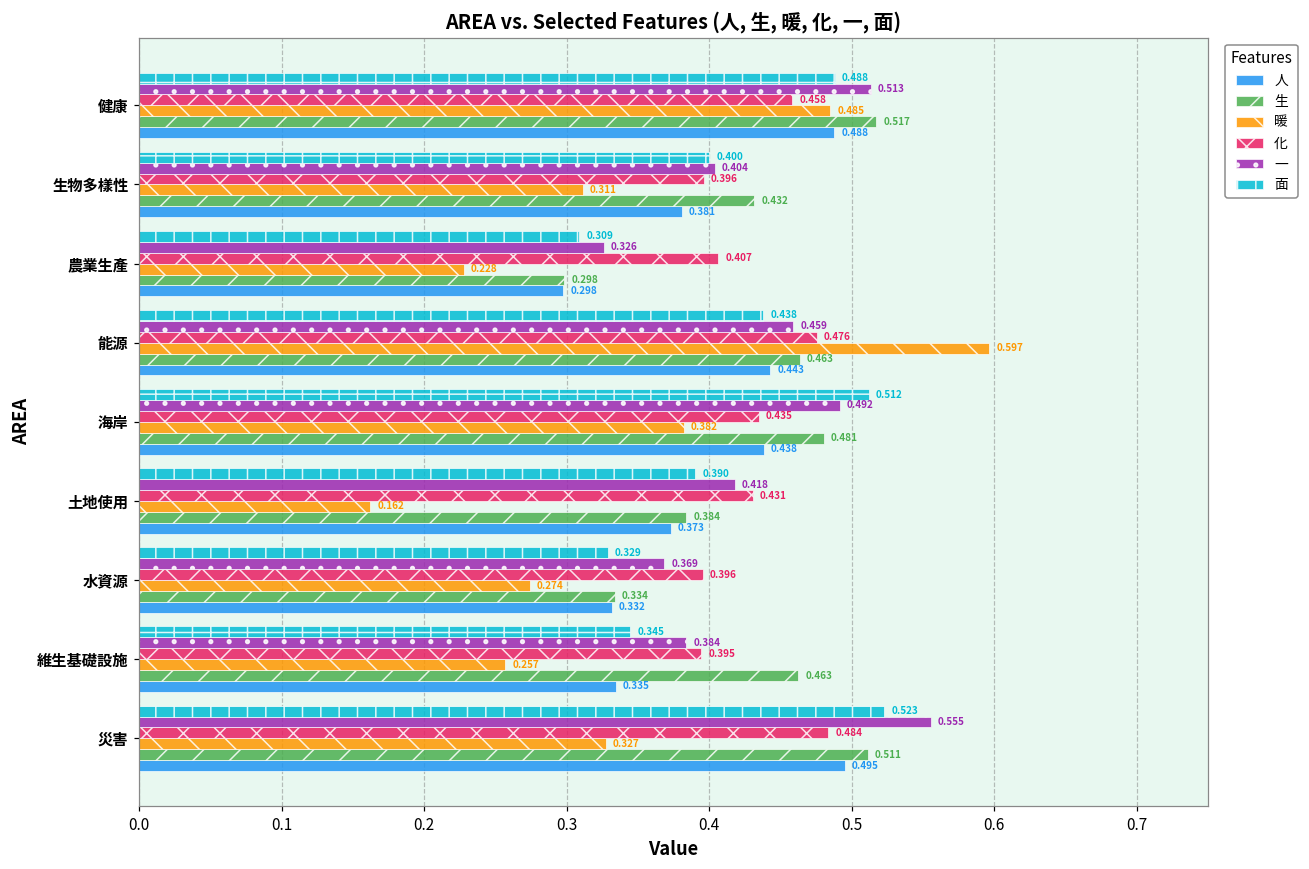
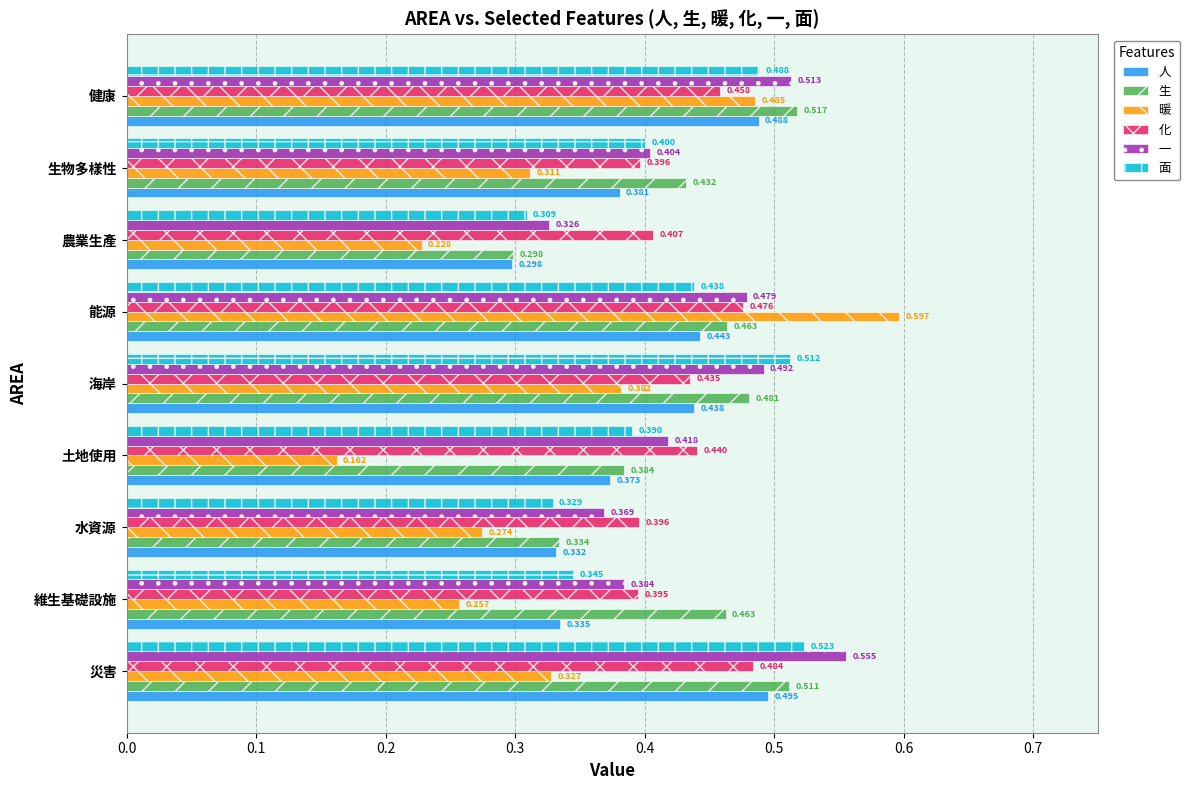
  {
    "⽣": {
      "健康": 0.517,
      "生物多樣性": 0.432,
      "農業生產": 0.298,
      "能源": 0.463,
      "海岸": 0.481,
      "土地使用": 0.384,
      "水資源": 0.334,
      "維生基礎設施": 0.463,
      "災害": 0.511
    },
    "暖": {
      "健康": 0.485,
      "生物多樣性": 0.311,
      "農業生產": 0.228,
      "能源": 0.597,
      "海岸": 0.382,
      "土地使用": 0.162,
      "水資源": 0.274,
      "維生基礎設施": 0.257,
      "災害": 0.327
    },
    "化": {
      "健康": 0.458,
      "生物多樣性": 0.396,
      "農業生產": 0.407,
      "能源": 0.476,
      "海岸": 0.435,
-     "土地使用": 0.431,
+     "土地使用": 0.440,
      "水資源": 0.396,
      "維生基礎設施": 0.395,
      "災害": 0.484
    },
    "⼀": {
      "健康": 0.513,
      "生物多樣性": 0.404,
      "農業生產": 0.326,
-     "能源": 0.459,
+     "能源": 0.479,
      "海岸": 0.492,
      "土地使用": 0.418,
      "水資源": 0.369,
      "維生基礎設施": 0.384,
      "災害": 0.555
    }
  }
